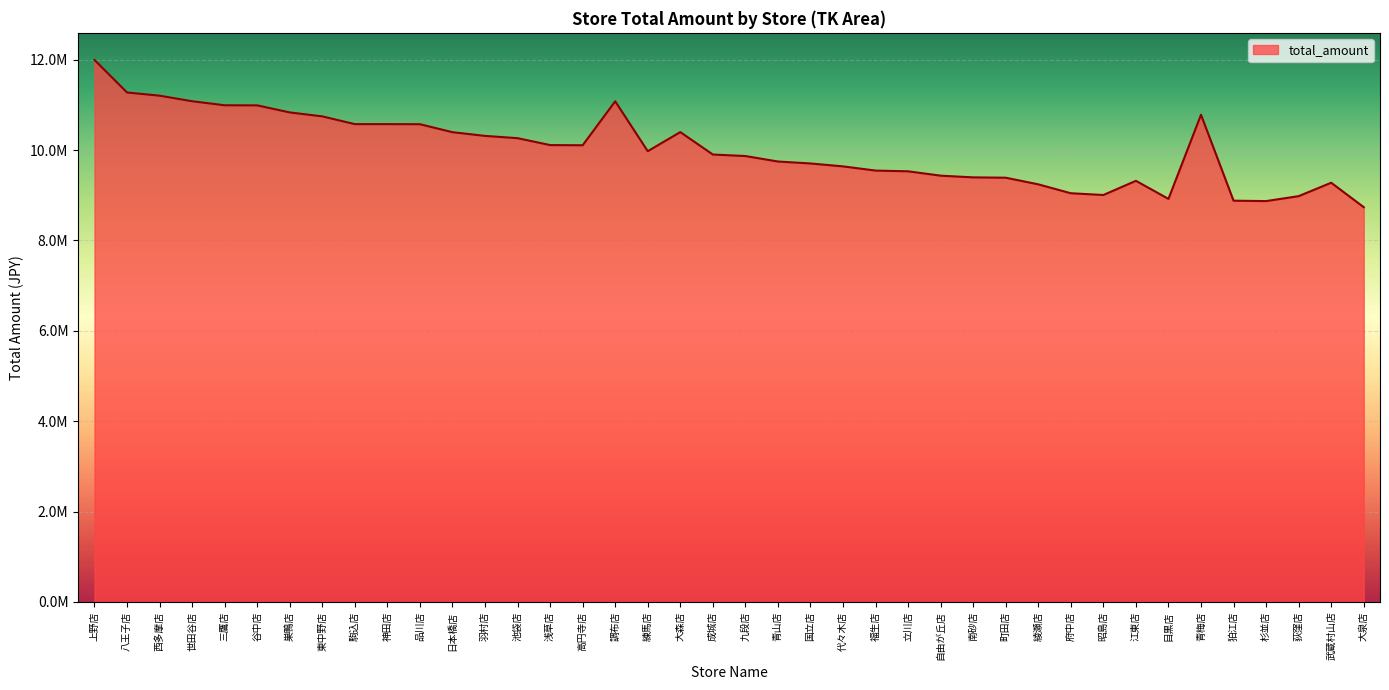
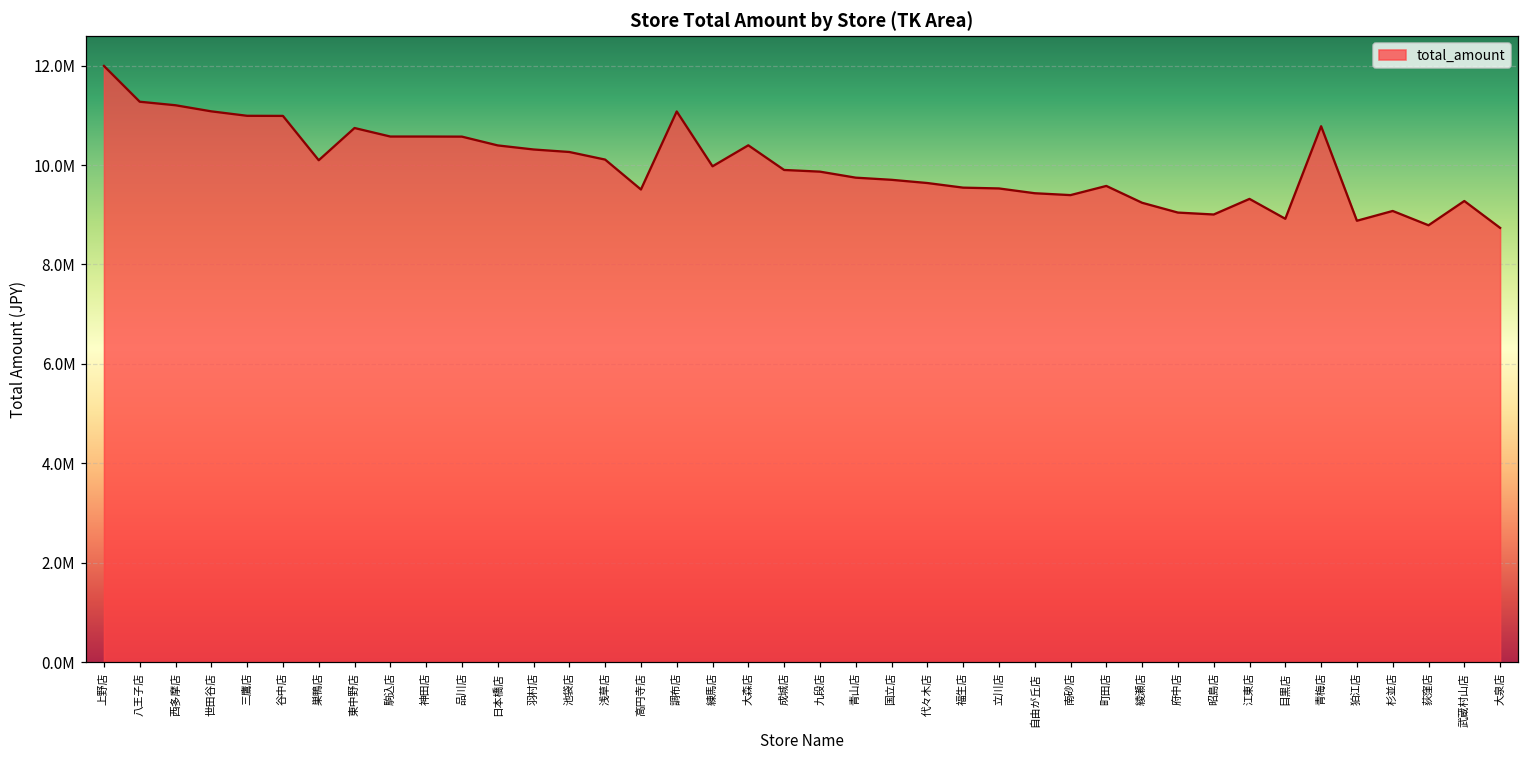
  {
    "上野店": 12000000,
    "八王子店": 11300000,
    "西多摩店": 11200000,
    "世田谷店": 11100000,
    "三鷹店": 11000000,
    "谷中店": 11000000,
-   "巣鴨店": 10800000,
+   "巣鴨店": 10100000,
    "東中野店": 10700000,
    "駒込店": 10600000,
    "神田店": 10600000,
    "品川店": 10600000,
    "日本橋店": 10400000,
    "羽村店": 10300000,
    "池袋店": 10300000,
    "浅草店": 10100000,
-   "高円寺店": 10100000,
+   "高円寺店": 9500000,
    "調布店": 11100000,
    "練馬店": 10000000,
    "大森店": 10400000,
    "成城店": 9900000,
    "九段店": 9900000,
    "青山店": 9700000,
    "国立店": 9700000,
    "代々木店": 9600000,
    "福生店": 9500000,
    "立川店": 9500000,
    "自由が丘店": 9400000,
    "南砂店": 9400000,
-   "町田店": 9400000,
+   "町田店": 9600000,
    "綾瀬店": 9200000,
    "府中店": 9000000,
    "昭島店": 9000000,
    "江東店": 9300000,
    "目黒店": 8900000,
    "青梅店": 10800000,
    "狛江店": 8900000,
-   "杉並店": 8900000,
-   "荻窪店": 9000000,
+   "杉並店": 9100000,
+   "荻窪店": 8800000,
    "武蔵村山店": 9300000,
    "大泉店": 8700000
  }
